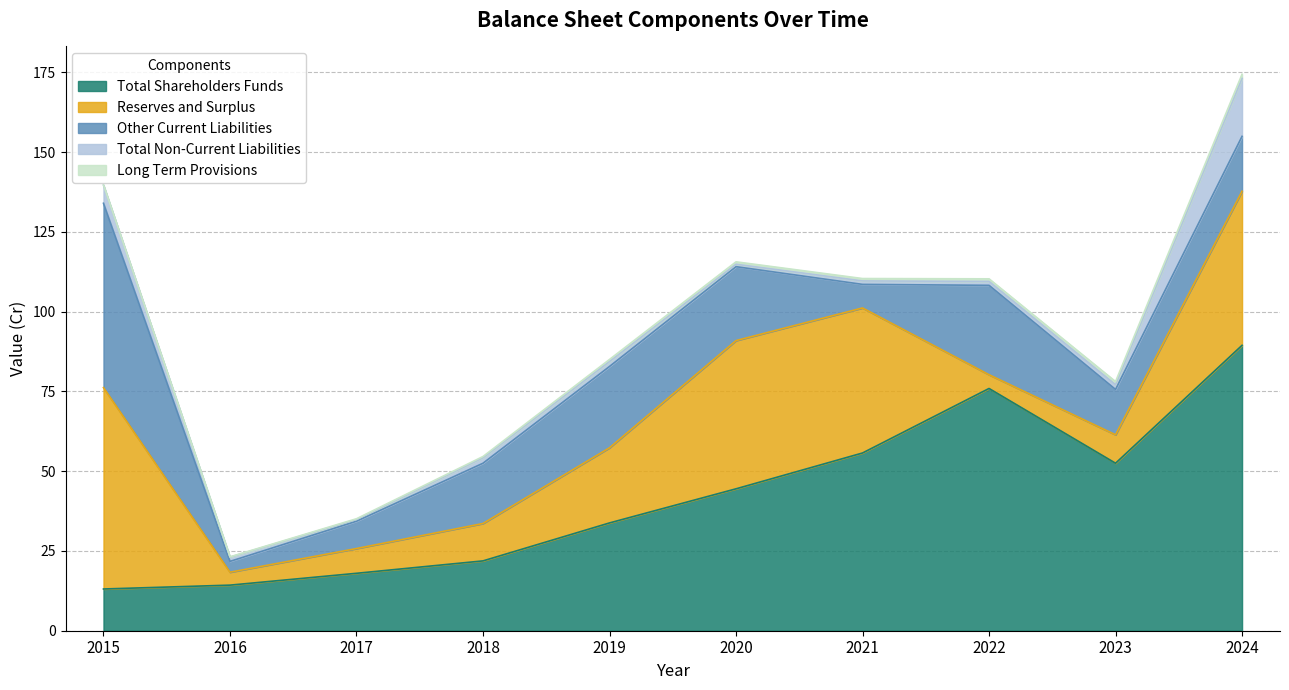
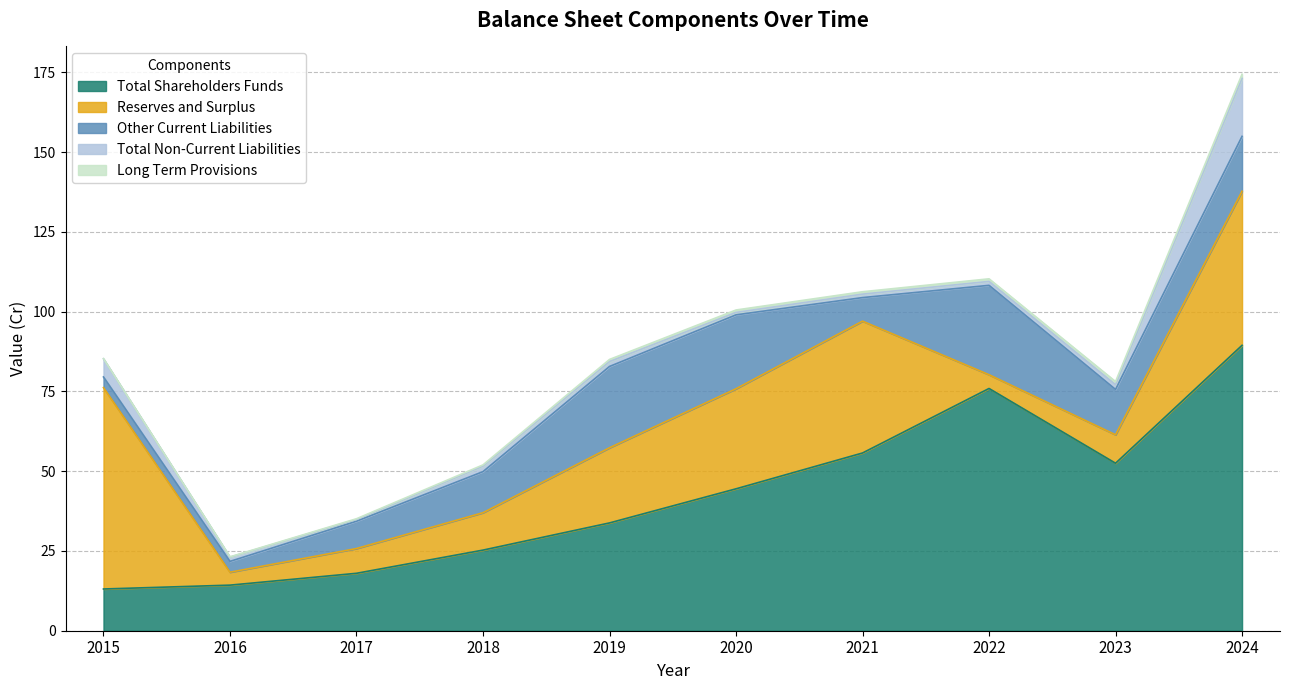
  {
    "Total Shareholders Funds": {
      "2015": 13,
      "2016": 14,
      "2017": 18,
-     "2018": 22,
+     "2018": 25,
      "2019": 34,
      "2020": 44,
      "2021": 56,
      "2022": 76,
      "2023": 53,
      "2024": 89
    },
    "Reserves and Surplus": {
      "2015": 63,
      "2016": 4,
      "2017": 8,
      "2018": 12,
      "2019": 24,
-     "2020": 46,
-     "2021": 45,
+     "2020": 31,
+     "2021": 41,
      "2022": 4,
      "2023": 9,
      "2024": 48
    },
    "Other Current Liabilities": {
-     "2015": 58,
+     "2015": 3,
      "2016": 3,
-     "2018": 19,
+     "2018": 13,
      "2019": 25,
      "2021": 7,
      "2022": 28,
      "2023": 14,
      "2024": 17
    }
  }
